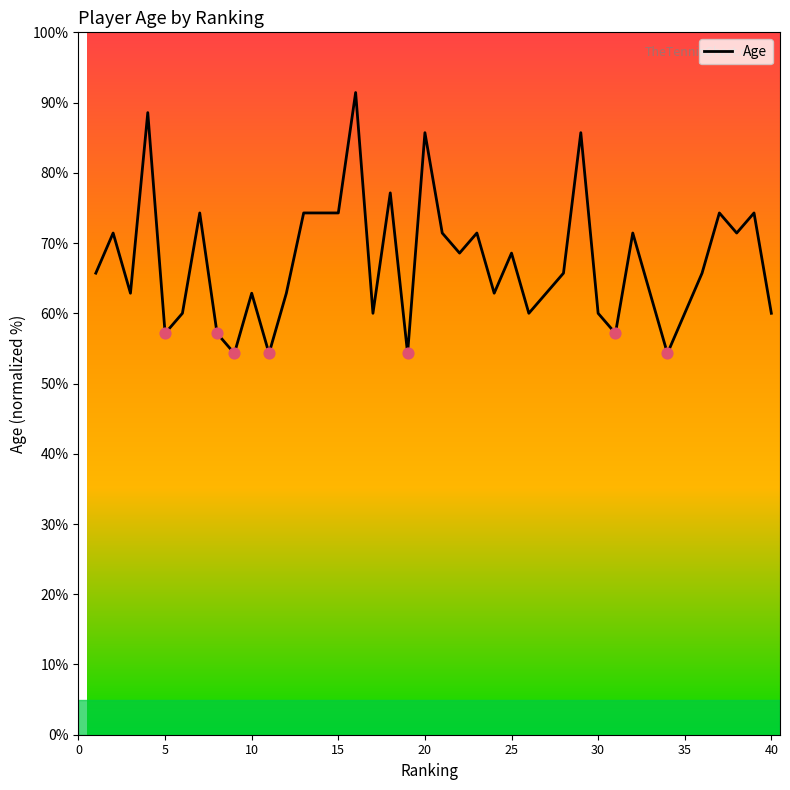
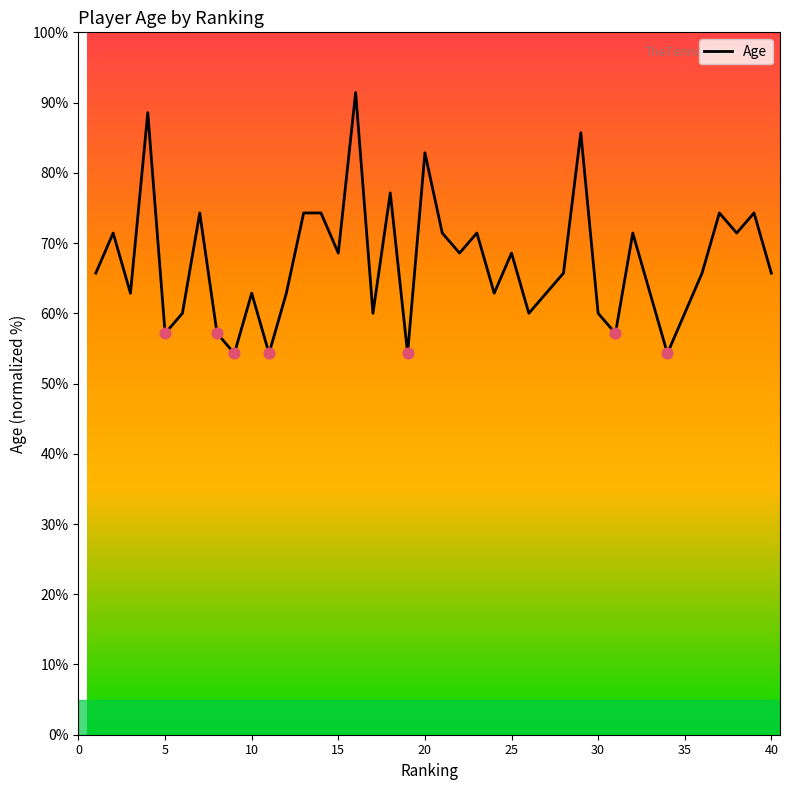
  {
    "Age": {
      "10": "63%",
-     "15": "74%",
-     "20": "86%",
+     "15": "69%",
+     "20": "83%",
      "25": "69%",
      "30": "60%",
      "35": "60%",
-     "40": "60%"
+     "40": "66%"
    }
  }
